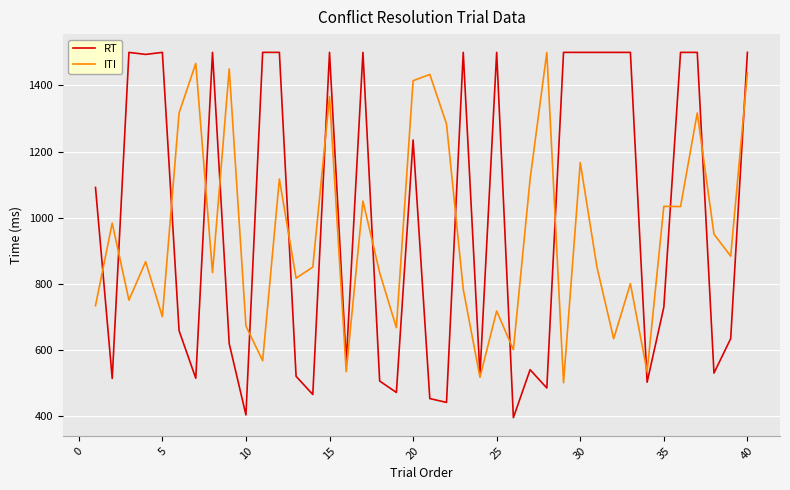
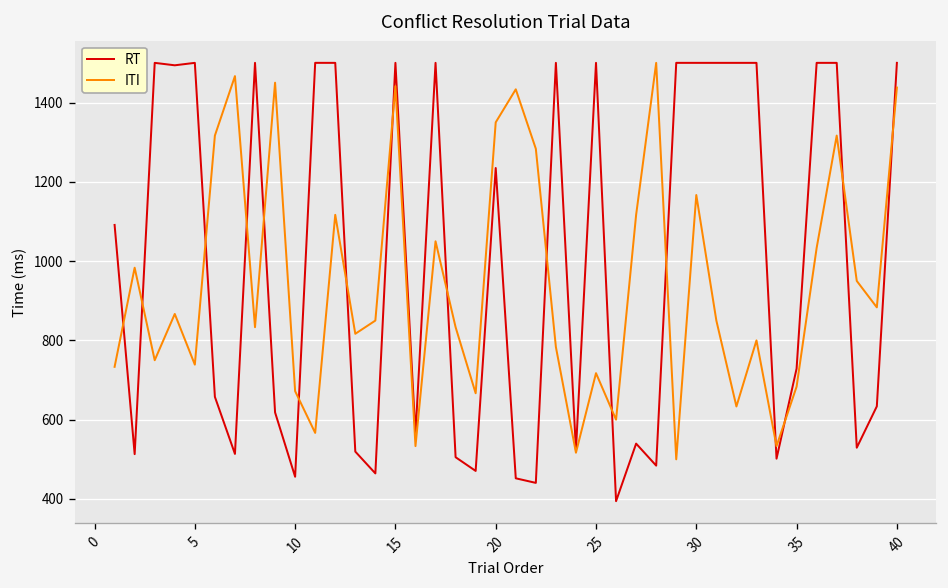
  {
    "RT": {
      "5": 1500,
-     "10": 400,
+     "10": 460,
      "15": 1500,
      "20": 1230,
      "25": 1500,
      "30": 1500,
      "35": 730,
      "40": 1500
    },
    "ITI": {
-     "5": 700,
+     "5": 740,
      "10": 670,
-     "15": 1370,
-     "20": 1410,
+     "15": 1440,
+     "20": 1350,
      "25": 720,
      "30": 1170,
-     "35": 1030,
+     "35": 680,
      "40": 1440
    }
  }
